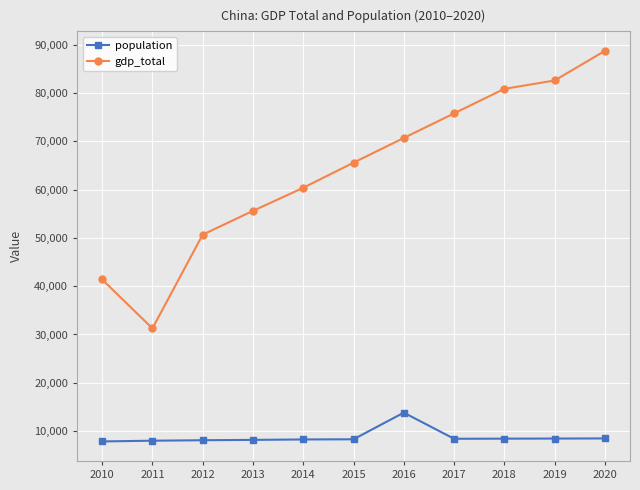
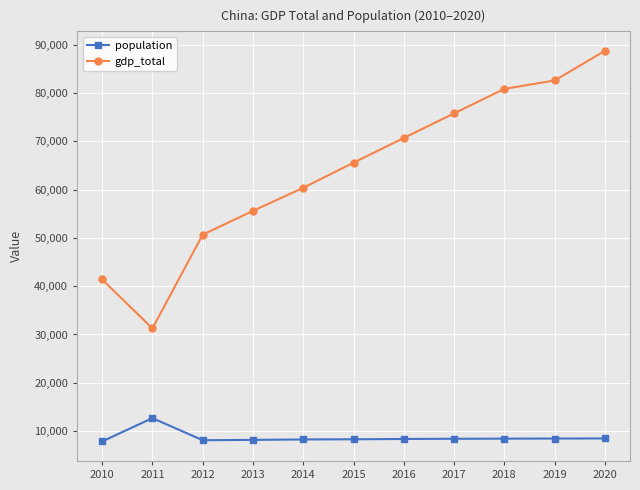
  {
    "population": {
      "2010": "8,000",
-     "2011": "8,000",
+     "2011": "13,000",
      "2012": "8,000",
      "2013": "8,000",
      "2014": "8,000",
      "2015": "8,000",
-     "2016": "14,000",
+     "2016": "8,000",
      "2017": "8,000",
      "2018": "8,000",
      "2019": "8,000",
      "2020": "8,000"
    },
    "gdp_total": {
      "2010": "41,000",
      "2011": "31,000",
      "2012": "51,000",
      "2013": "56,000",
      "2014": "60,000",
      "2015": "66,000",
      "2016": "71,000",
      "2017": "76,000",
      "2018": "81,000",
      "2019": "83,000",
      "2020": "89,000"
    }
  }
